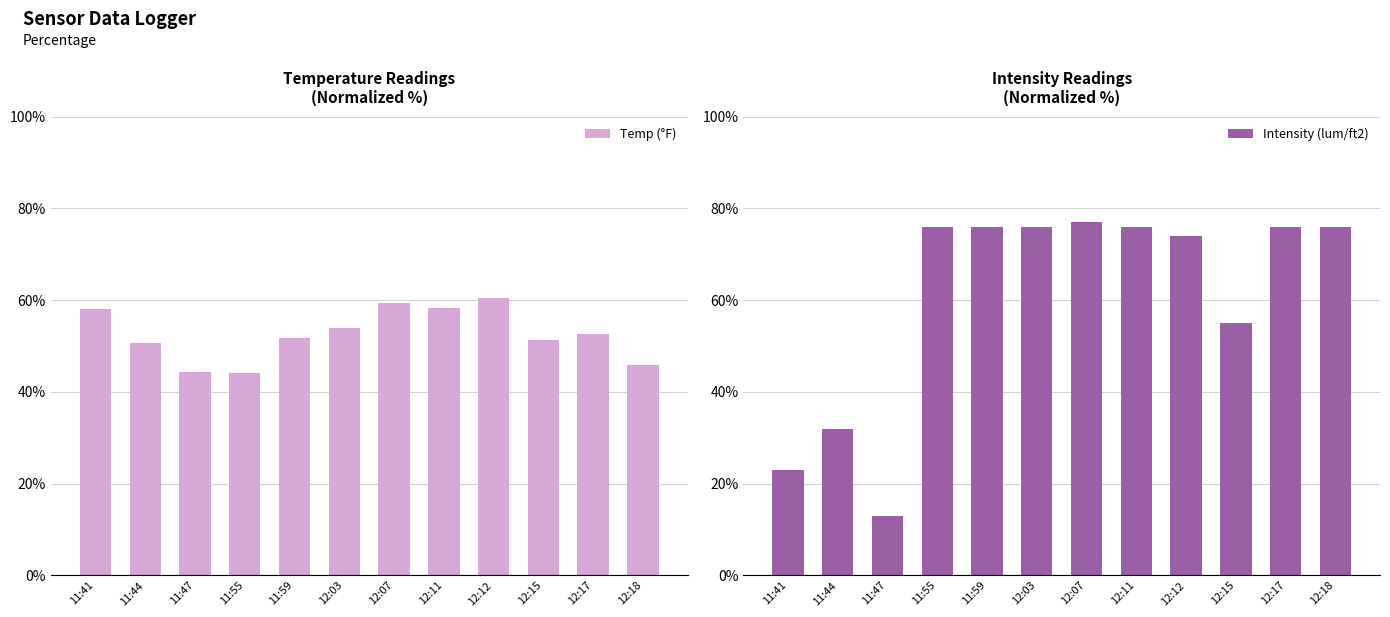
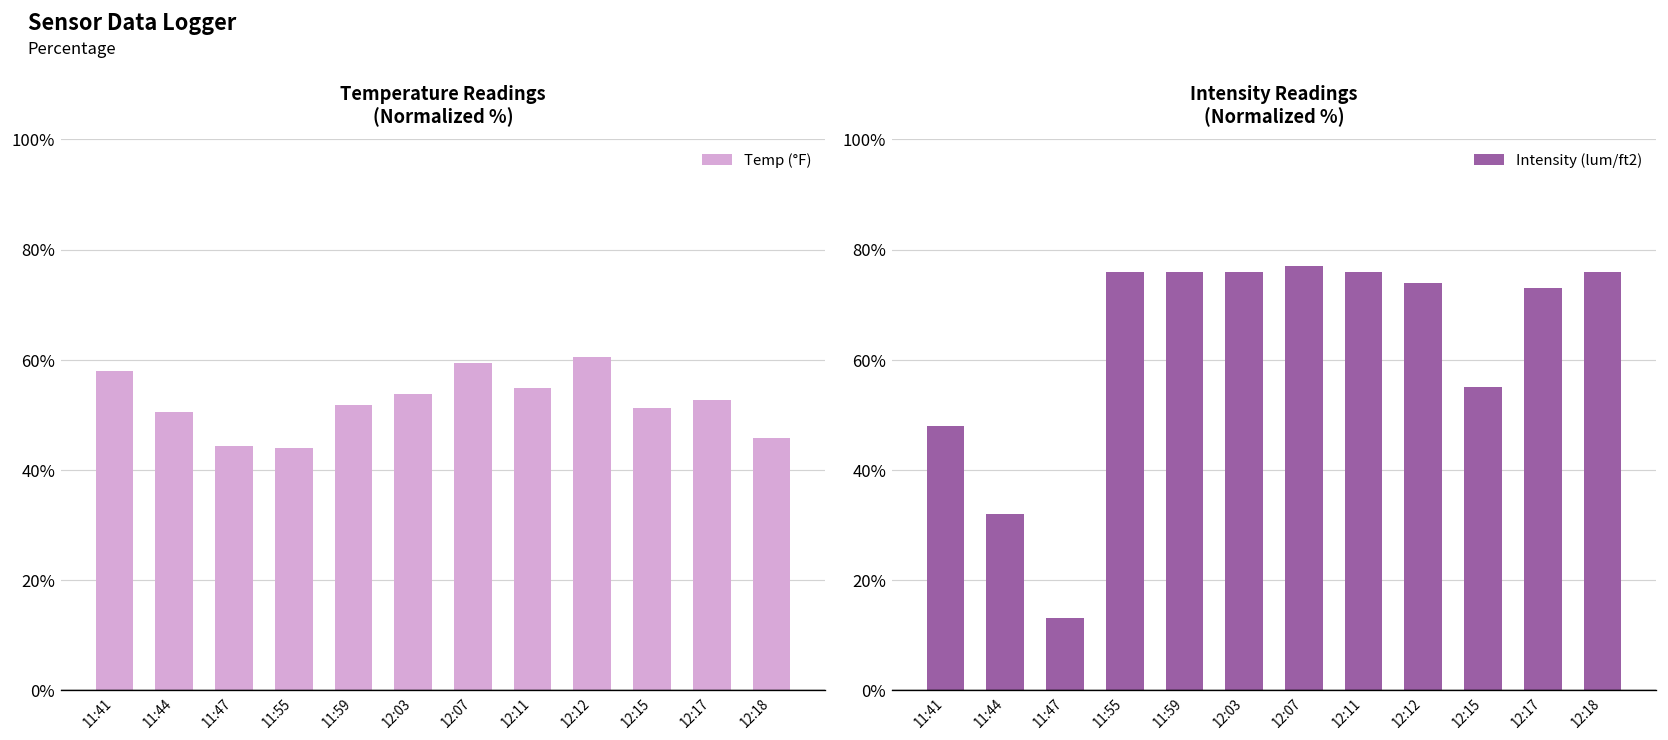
  {
    "Temperature Readings (Normalized %)": {
      "11:41": "58%",
      "11:44": "51%",
      "11:47": "44%",
      "11:55": "44%",
      "11:59": "52%",
      "12:03": "54%",
      "12:07": "59%",
-     "12:11": "58%",
+     "12:11": "55%",
      "12:12": "60%",
      "12:15": "51%",
      "12:17": "53%",
      "12:18": "46%"
    },
    "Intensity Readings (Normalized %)": {
-     "11:41": "23%",
+     "11:41": "48%",
      "11:44": "32%",
      "11:47": "13%",
      "11:55": "76%",
      "11:59": "76%",
      "12:03": "76%",
      "12:07": "77%",
      "12:11": "76%",
      "12:12": "74%",
      "12:15": "55%",
-     "12:17": "76%",
+     "12:17": "73%",
      "12:18": "76%"
    }
  }
